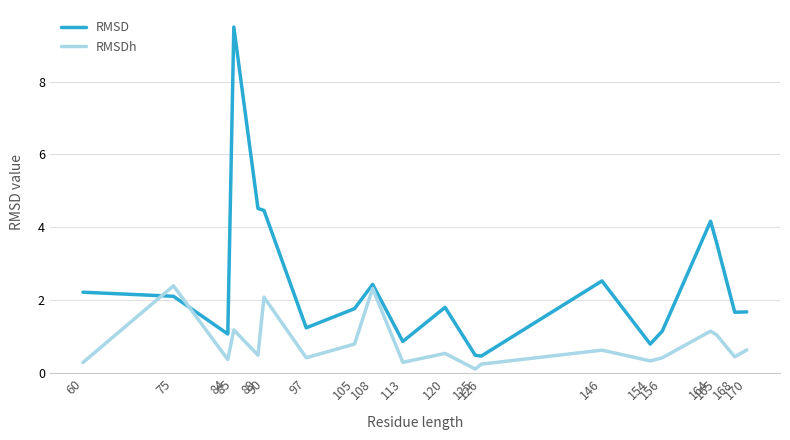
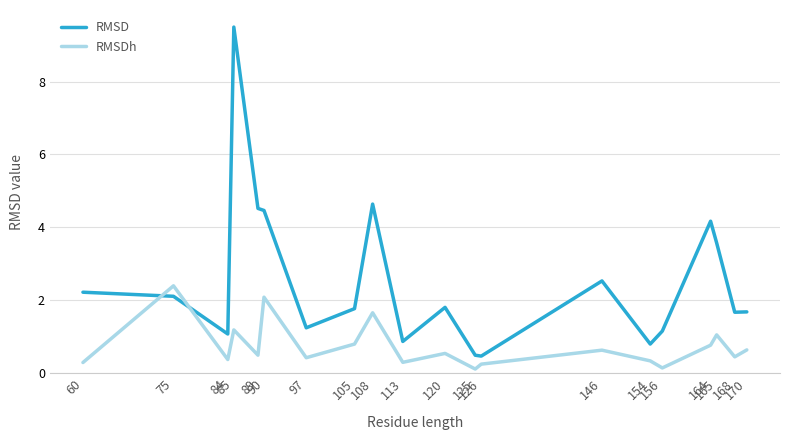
  {
    "RMSD": {
      "60": 2.2,
      "75": 2.1,
      "84": 1.1,
      "85": 9.5,
      "89": 4.5,
      "90": 4.5,
      "97": 1.2,
      "105": 1.8,
-     "108": 2.4,
+     "108": 4.6,
      "113": 0.9,
      "120": 1.8,
      "125": 0.5,
      "126": 0.5,
      "146": 2.5,
      "154": 0.8,
      "156": 1.2,
      "164": 4.2,
      "165": 3.6,
      "168": 1.7,
      "170": 1.7
    },
    "RMSDh": {
      "60": 0.3,
      "75": 2.4,
      "84": 0.4,
      "85": 1.2,
      "89": 0.5,
      "90": 2.1,
      "97": 0.4,
      "105": 0.8,
-     "108": 2.3,
+     "108": 1.7,
      "113": 0.3,
      "120": 0.5,
      "125": 0.1,
      "126": 0.2,
      "146": 0.6,
      "154": 0.3,
-     "156": 0.4,
-     "164": 1.2,
+     "156": 0.1,
+     "164": 0.8,
      "165": 1.1,
      "168": 0.4,
      "170": 0.6
    }
  }
